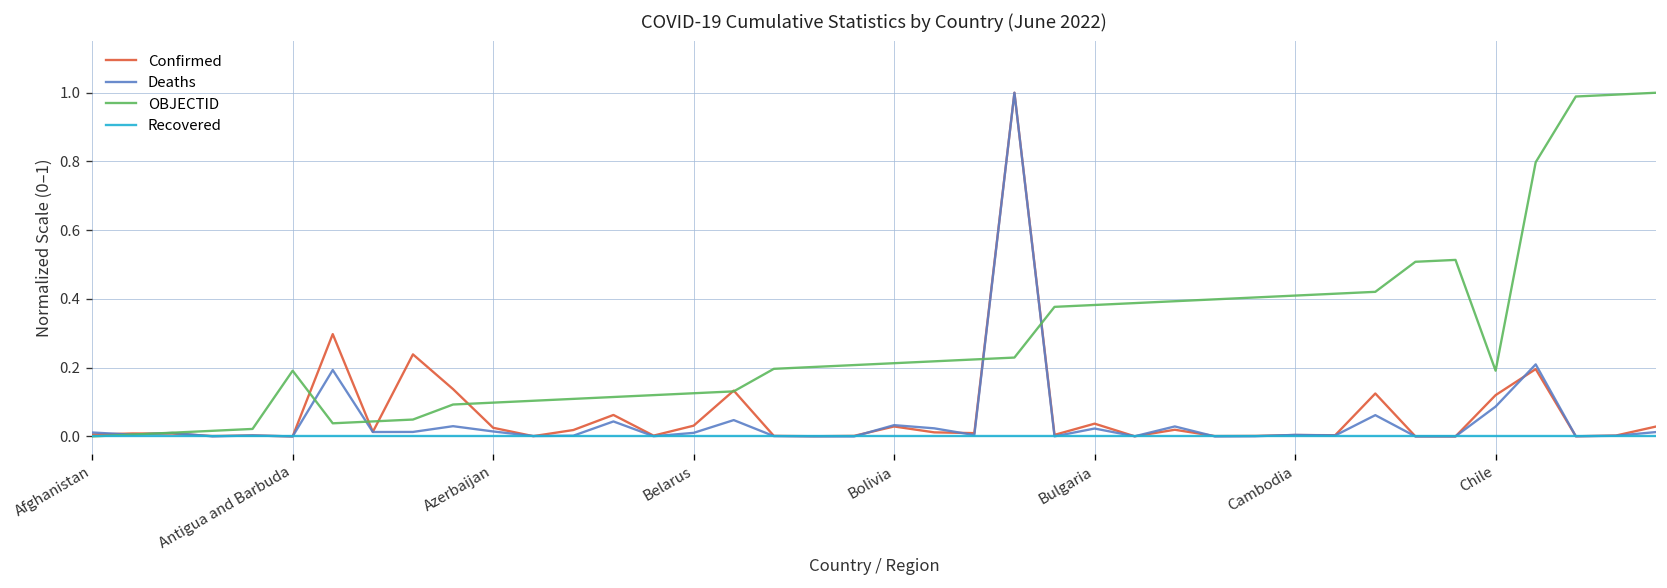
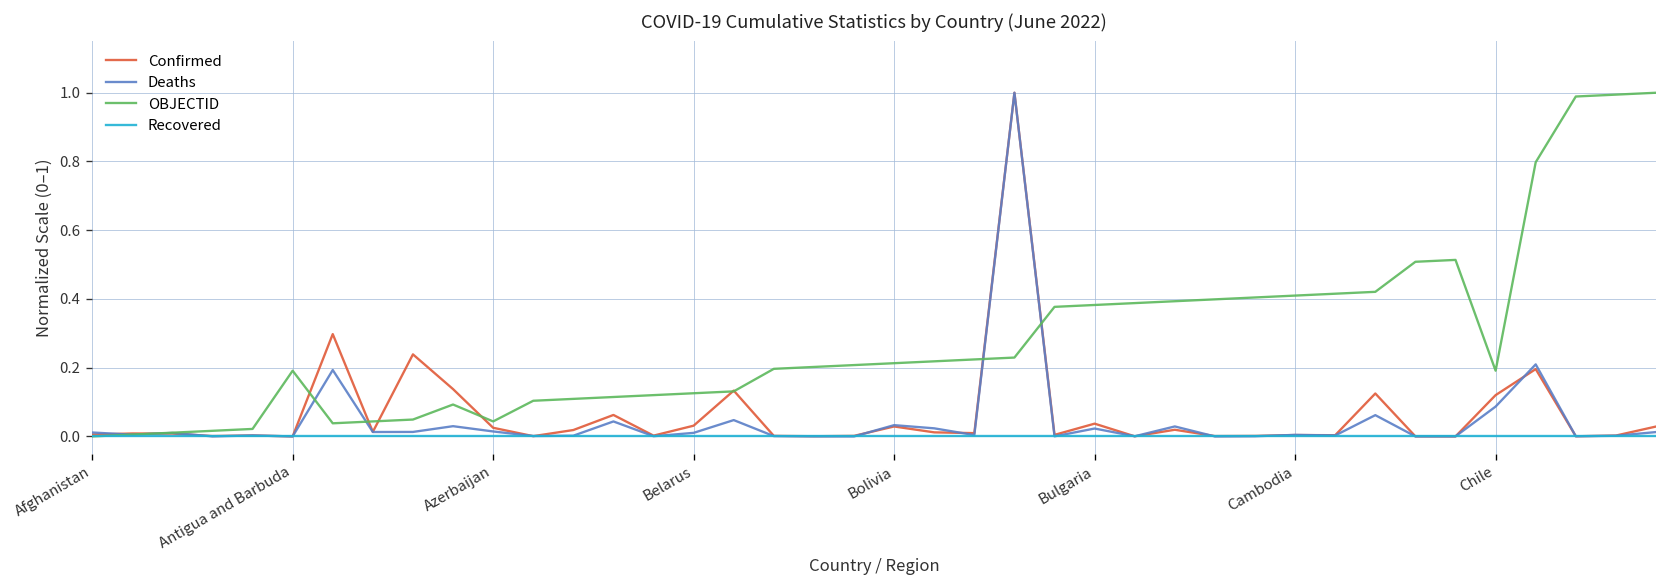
  {
    "Confirmed": {
      "Azerbaijan": 0.03,
      "Belarus": 0.03,
      "Bulgaria": 0.04,
      "Chile": 0.12
    },
    "Deaths": {
      "Azerbaijan": 0.01,
      "Belarus": 0.01,
      "Bulgaria": 0.02,
      "Chile": 0.09
    },
    "OBJECTID": {
      "Antigua and Barbuda": 0.19,
-     "Azerbaijan": 0.10,
+     "Azerbaijan": 0.04,
      "Belarus": 0.13,
      "Bolivia": 0.21,
      "Bulgaria": 0.38,
      "Cambodia": 0.41,
      "Chile": 0.19
    },
    "Recovered": {
      "Azerbaijan": 0.00,
      "Belarus": 0.00,
      "Bolivia": 0.00,
      "Bulgaria": 0.00,
      "Chile": 0.00
    }
  }
